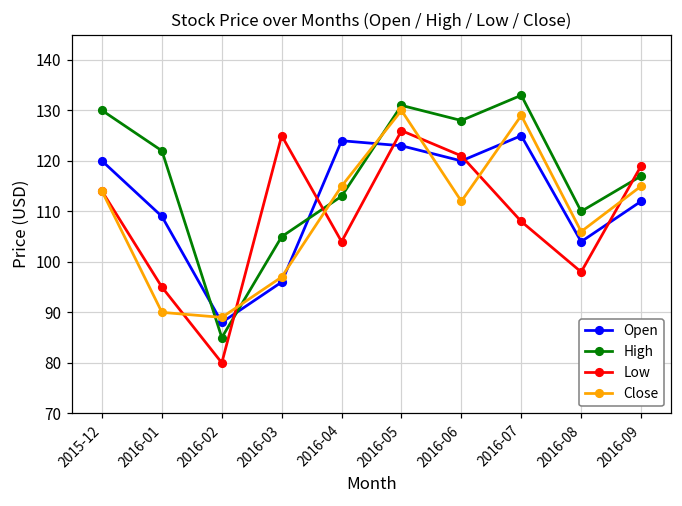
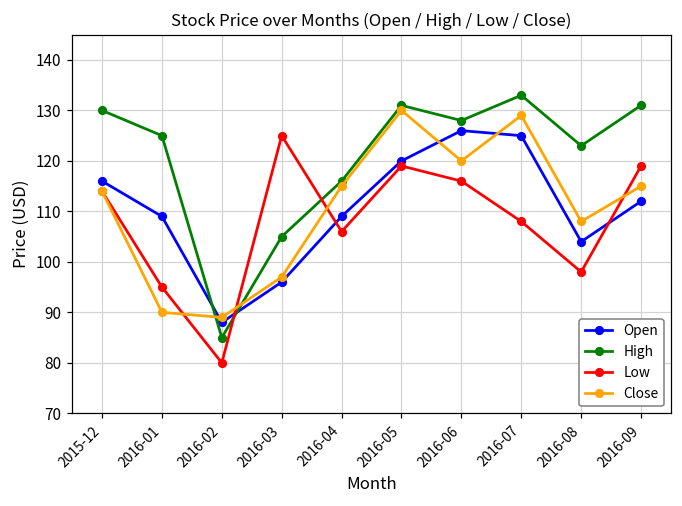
  {
    "Open": {
-     "2015-12": 120,
+     "2015-12": 116,
      "2016-01": 109,
      "2016-02": 88,
      "2016-03": 96,
-     "2016-04": 124,
-     "2016-05": 123,
-     "2016-06": 120,
+     "2016-04": 109,
+     "2016-05": 120,
+     "2016-06": 126,
      "2016-07": 125,
      "2016-08": 104,
      "2016-09": 112
    },
    "High": {
      "2015-12": 130,
-     "2016-01": 122,
+     "2016-01": 125,
      "2016-02": 85,
      "2016-03": 105,
-     "2016-04": 113,
+     "2016-04": 116,
      "2016-05": 131,
      "2016-06": 128,
      "2016-07": 133,
-     "2016-08": 110,
-     "2016-09": 117
+     "2016-08": 123,
+     "2016-09": 131
    },
    "Low": {
      "2016-01": 95,
      "2016-02": 80,
      "2016-03": 125,
-     "2016-04": 104,
-     "2016-05": 126,
-     "2016-06": 121,
+     "2016-04": 106,
+     "2016-05": 119,
+     "2016-06": 116,
      "2016-07": 108,
      "2016-08": 98,
      "2016-09": 119
    },
    "Close": {
      "2016-01": 90,
      "2016-02": 89,
      "2016-03": 97,
      "2016-04": 115,
      "2016-05": 130,
-     "2016-06": 112,
+     "2016-06": 120,
      "2016-07": 129,
-     "2016-08": 106,
+     "2016-08": 108,
      "2016-09": 115
    }
  }
